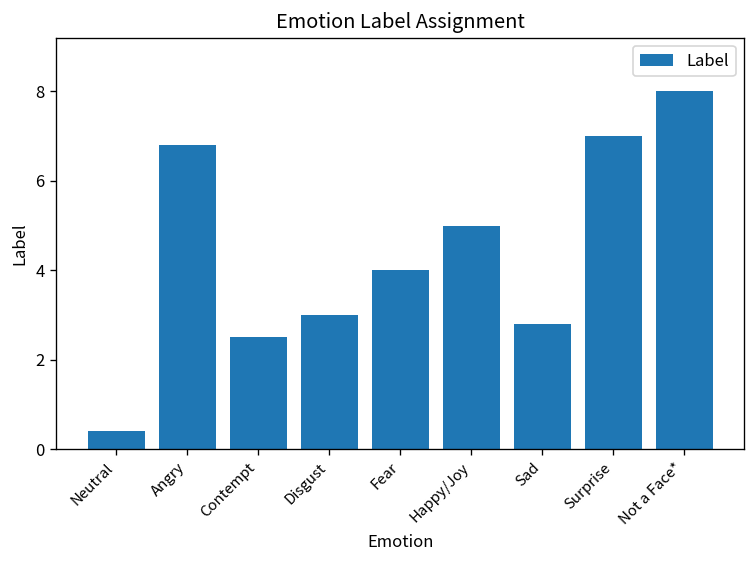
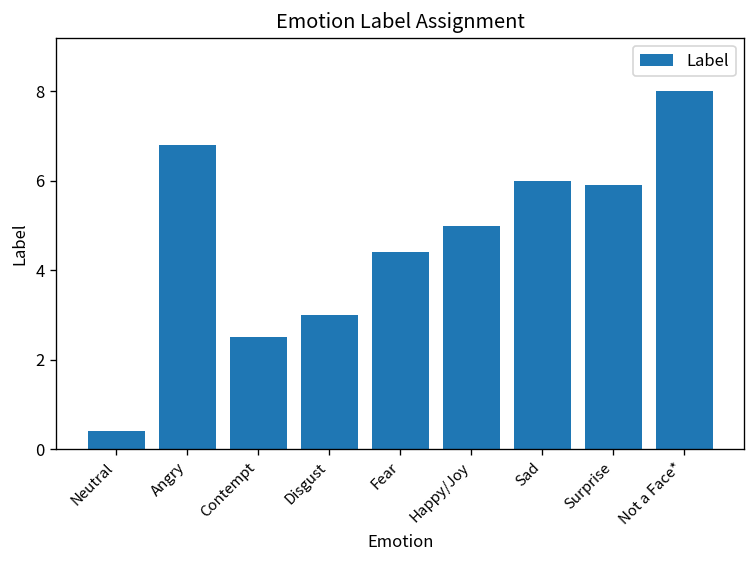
  {
    "Neutral": 0.4,
    "Angry": 6.8,
    "Contempt": 2.5,
    "Disgust": 3.0,
-   "Fear": 4.0,
+   "Fear": 4.4,
    "Happy/Joy": 5.0,
-   "Sad": 2.8,
-   "Surprise": 7.0,
+   "Sad": 6.0,
+   "Surprise": 5.9,
    "Not a Face*": 8.0
  }
